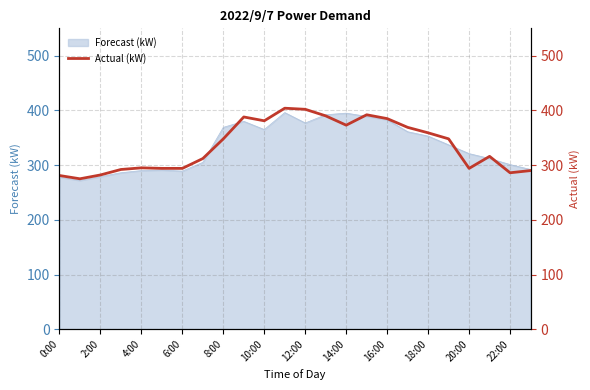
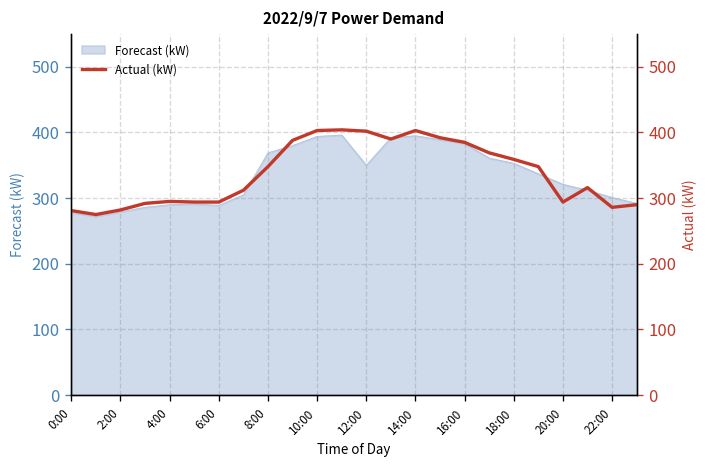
  {
    "Forecast (kW)": {
      "0:00": 280,
      "2:00": 280,
      "4:00": 290,
      "6:00": 290,
      "8:00": 370,
-     "10:00": 370,
-     "12:00": 380,
+     "10:00": 390,
+     "12:00": 350,
      "14:00": 400,
      "16:00": 380,
      "18:00": 350,
      "20:00": 320,
      "22:00": 300
    },
    "Actual (kW)": {
      "0:00": 280,
      "2:00": 280,
      "4:00": 300,
      "6:00": 290,
      "8:00": 350,
-     "10:00": 380,
+     "10:00": 400,
      "12:00": 400,
-     "14:00": 370,
+     "14:00": 400,
      "16:00": 390,
      "18:00": 360,
      "20:00": 290,
      "22:00": 290
    }
  }
